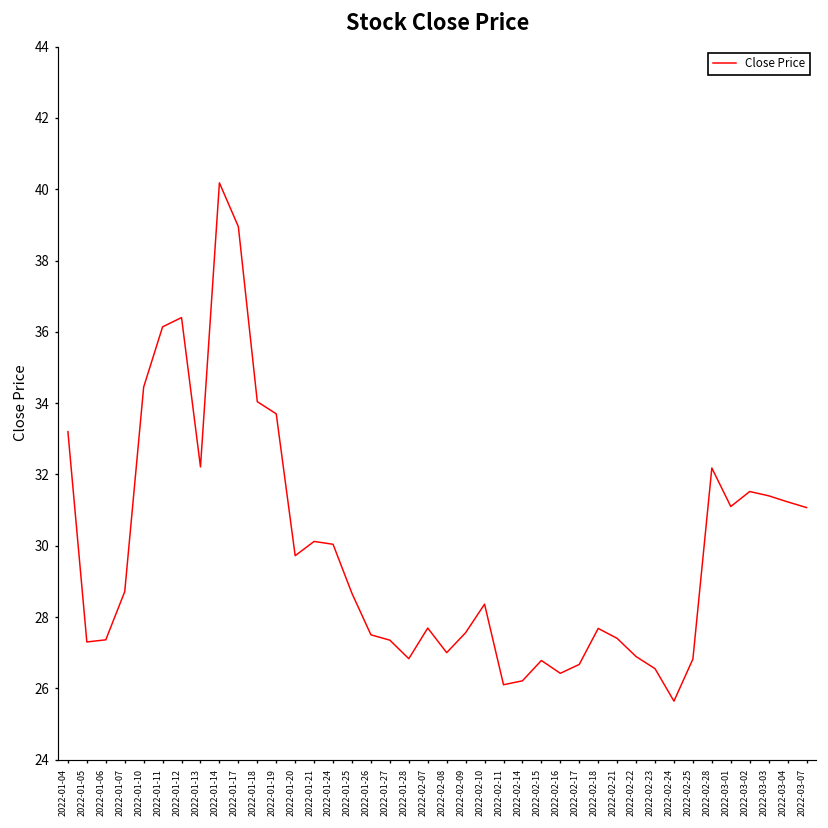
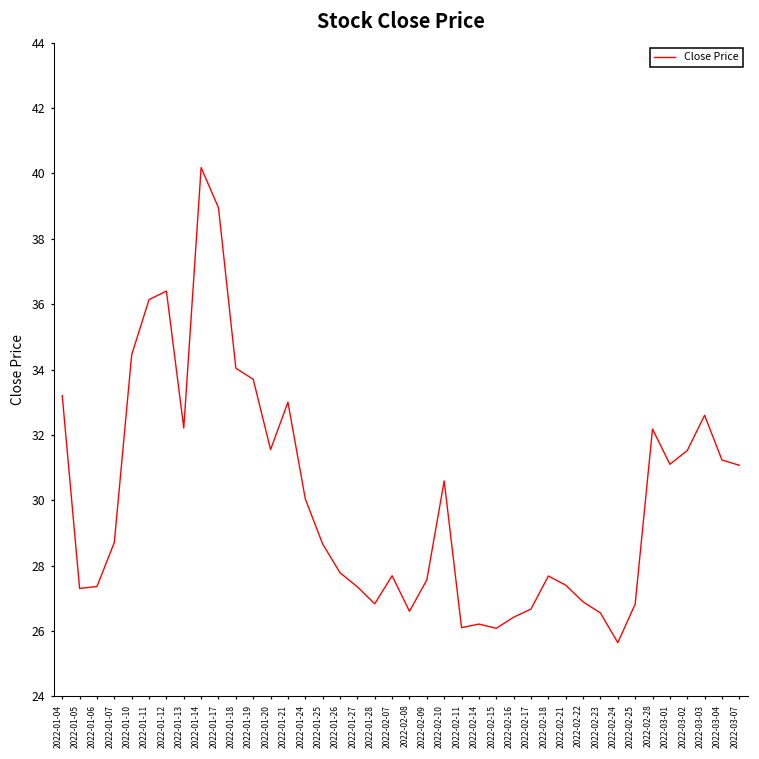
  {
    "2022-01-04": 33.2,
    "2022-01-05": 27.3,
    "2022-01-06": 27.4,
    "2022-01-07": 28.7,
    "2022-01-10": 34.5,
    "2022-01-11": 36.1,
    "2022-01-12": 36.4,
    "2022-01-13": 32.2,
    "2022-01-14": 40.2,
    "2022-01-17": 39.0,
    "2022-01-18": 34.0,
    "2022-01-19": 33.7,
-   "2022-01-20": 29.7,
-   "2022-01-21": 30.1,
+   "2022-01-20": 31.6,
+   "2022-01-21": 33.0,
    "2022-01-24": 30.0,
    "2022-01-25": 28.7,
-   "2022-01-26": 27.5,
+   "2022-01-26": 27.8,
    "2022-01-27": 27.4,
    "2022-01-28": 26.8,
    "2022-02-07": 27.7,
-   "2022-02-08": 27.0,
+   "2022-02-08": 26.6,
    "2022-02-09": 27.6,
-   "2022-02-10": 28.4,
+   "2022-02-10": 30.6,
    "2022-02-11": 26.1,
    "2022-02-14": 26.2,
-   "2022-02-15": 26.8,
+   "2022-02-15": 26.1,
    "2022-02-16": 26.4,
    "2022-02-17": 26.7,
    "2022-02-18": 27.7,
    "2022-02-21": 27.4,
    "2022-02-22": 26.9,
    "2022-02-23": 26.6,
    "2022-02-24": 25.6,
    "2022-02-25": 26.8,
    "2022-02-28": 32.2,
    "2022-03-01": 31.1,
    "2022-03-02": 31.5,
-   "2022-03-03": 31.4,
+   "2022-03-03": 32.6,
    "2022-03-04": 31.2,
    "2022-03-07": 31.1
  }
